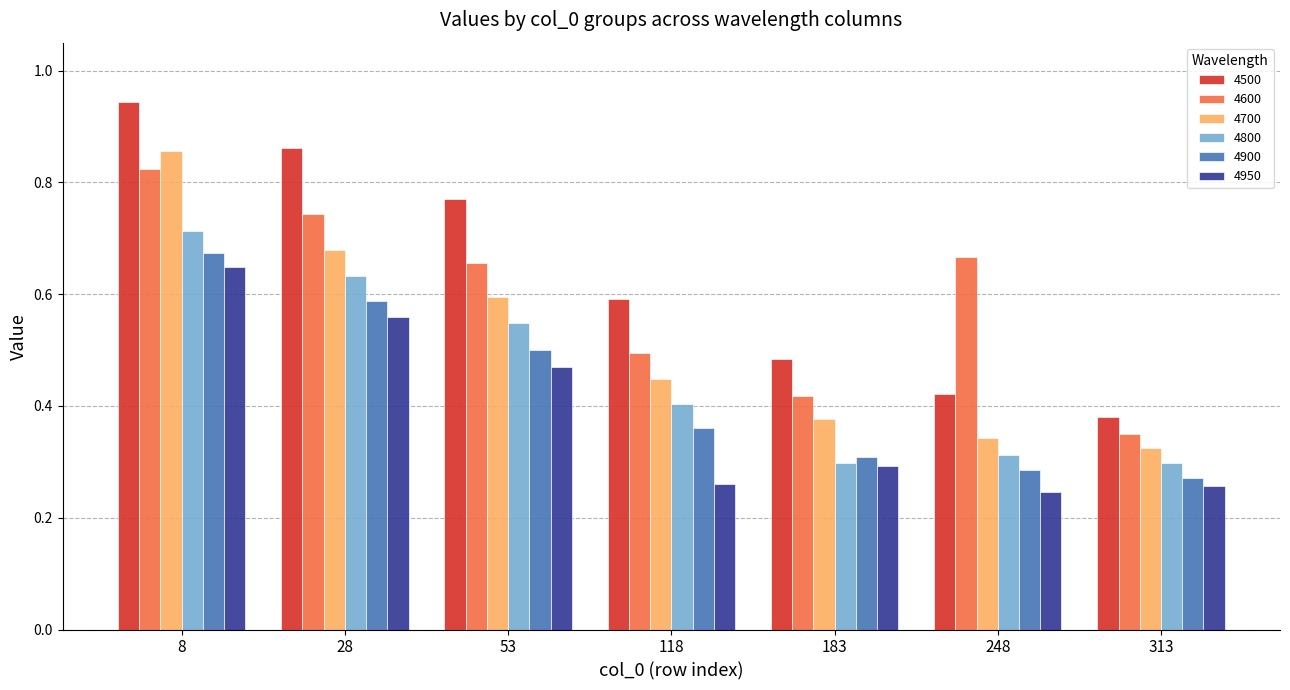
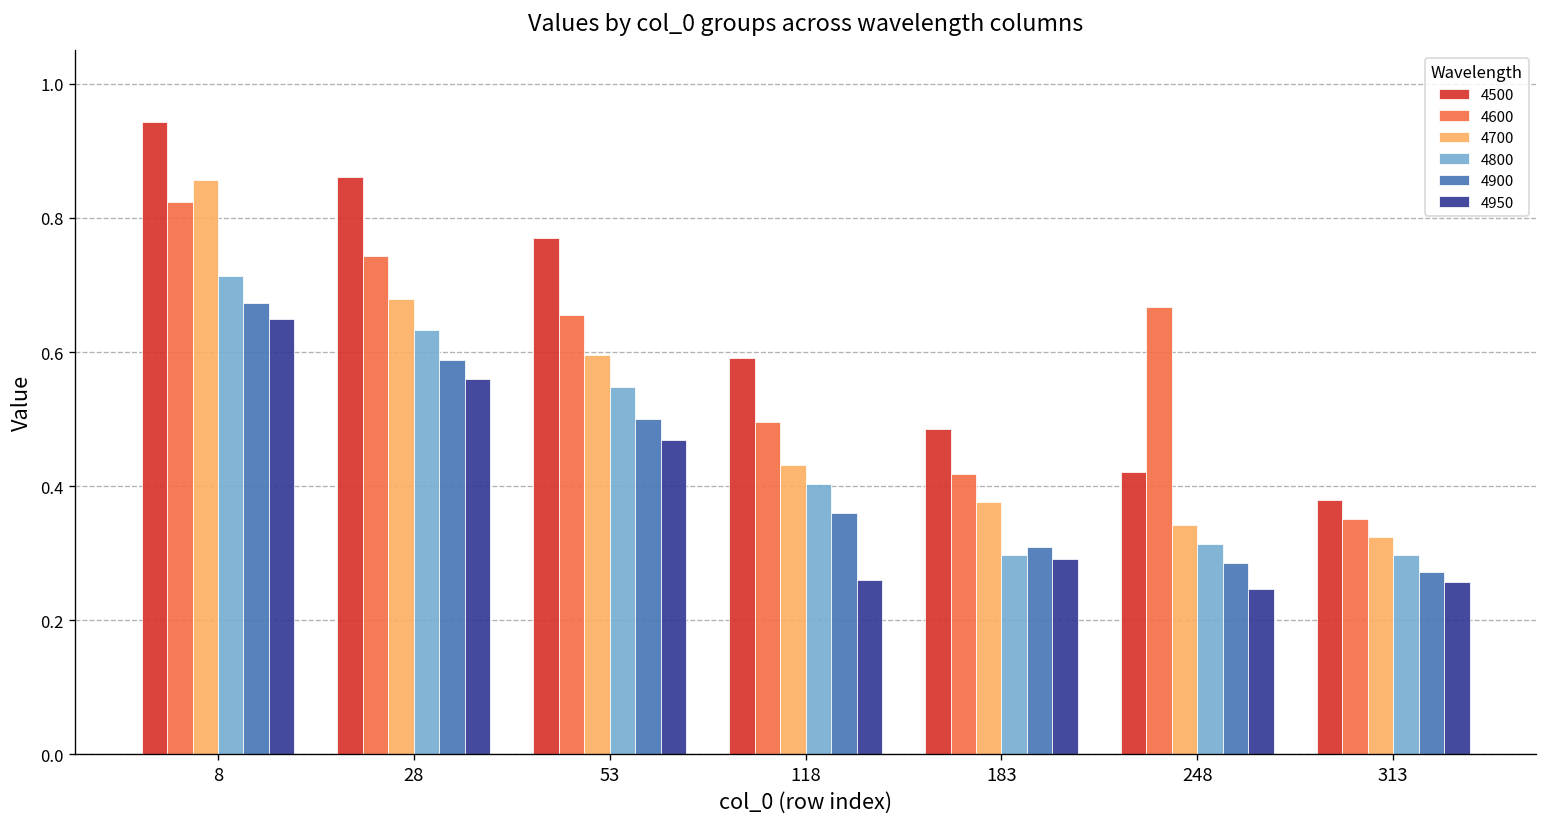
  {
    "4500": {
      "8": 0.94,
      "28": 0.86,
      "53": 0.77,
      "118": 0.59,
      "183": 0.48,
      "248": 0.42,
      "313": 0.38
    },
    "4600": {
      "8": 0.82,
      "28": 0.74,
      "53": 0.66,
      "118": 0.50,
      "183": 0.42,
      "248": 0.67,
      "313": 0.35
    },
    "4700": {
      "8": 0.86,
      "28": 0.68,
      "53": 0.60,
-     "118": 0.45,
+     "118": 0.43,
      "183": 0.38,
      "248": 0.34,
      "313": 0.32
    },
    "4800": {
      "8": 0.71,
      "28": 0.63,
      "53": 0.55,
      "118": 0.40,
      "183": 0.30,
      "248": 0.31,
      "313": 0.30
    },
    "4900": {
      "8": 0.67,
      "28": 0.59,
      "53": 0.50,
      "118": 0.36,
      "183": 0.31,
      "248": 0.29,
      "313": 0.27
    },
    "4950": {
      "8": 0.65,
      "28": 0.56,
      "53": 0.47,
      "118": 0.26,
      "183": 0.29,
      "248": 0.25,
      "313": 0.26
    }
  }
